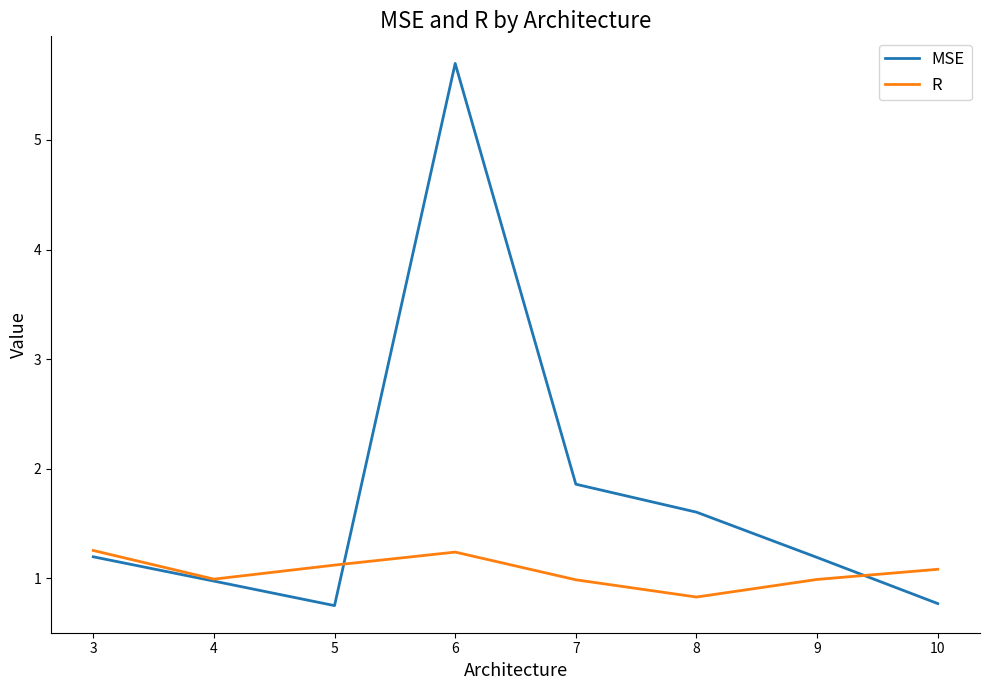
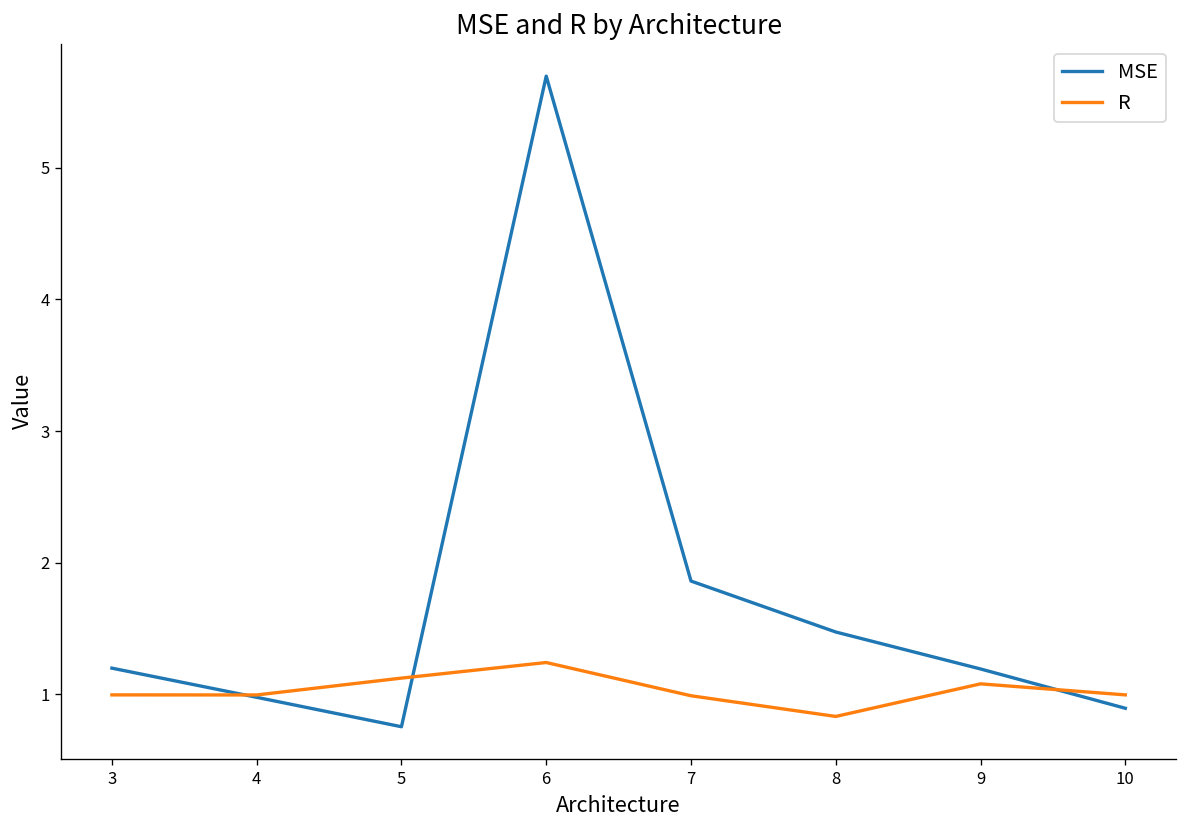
  {
    "MSE": {
      "3": 1.20,
      "5": 0.75,
      "6": 5.70,
      "7": 1.86,
-     "8": 1.60,
+     "8": 1.47,
      "9": 1.19,
-     "10": 0.77
+     "10": 0.89
    },
    "R": {
-     "3": 1.26,
+     "3": 0.99,
      "5": 1.12,
      "6": 1.24,
      "7": 0.99,
      "8": 0.83,
-     "9": 0.99,
-     "10": 1.08
+     "9": 1.08,
+     "10": 0.99
    }
  }
